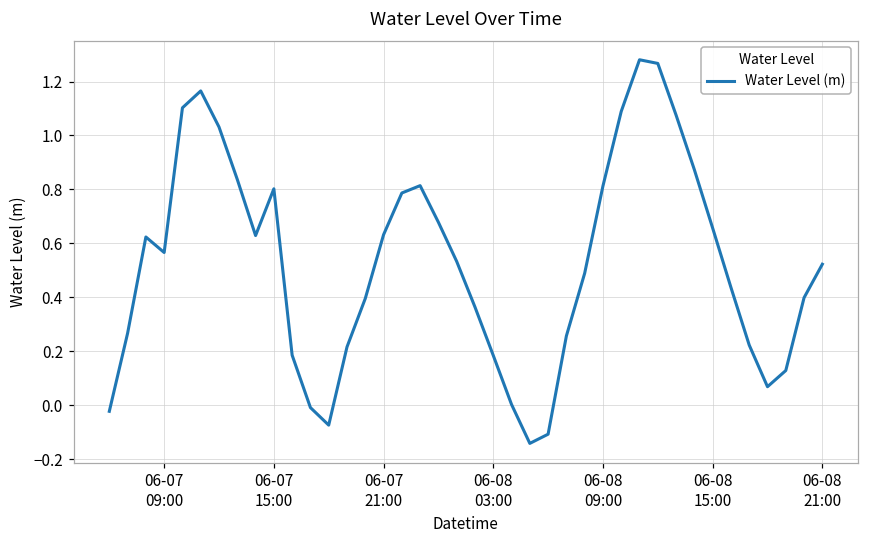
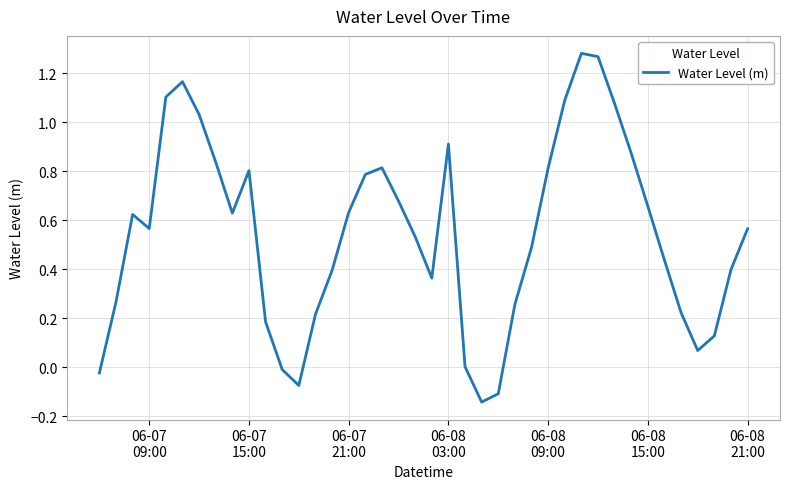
  {
    "06-07 09:00": 0.57,
    "06-07 15:00": 0.80,
    "06-07 21:00": 0.63,
-   "06-08 03:00": 0.18,
+   "06-08 03:00": 0.91,
    "06-08 09:00": 0.81,
    "06-08 15:00": 0.66,
-   "06-08 21:00": 0.52
+   "06-08 21:00": 0.57
  }
